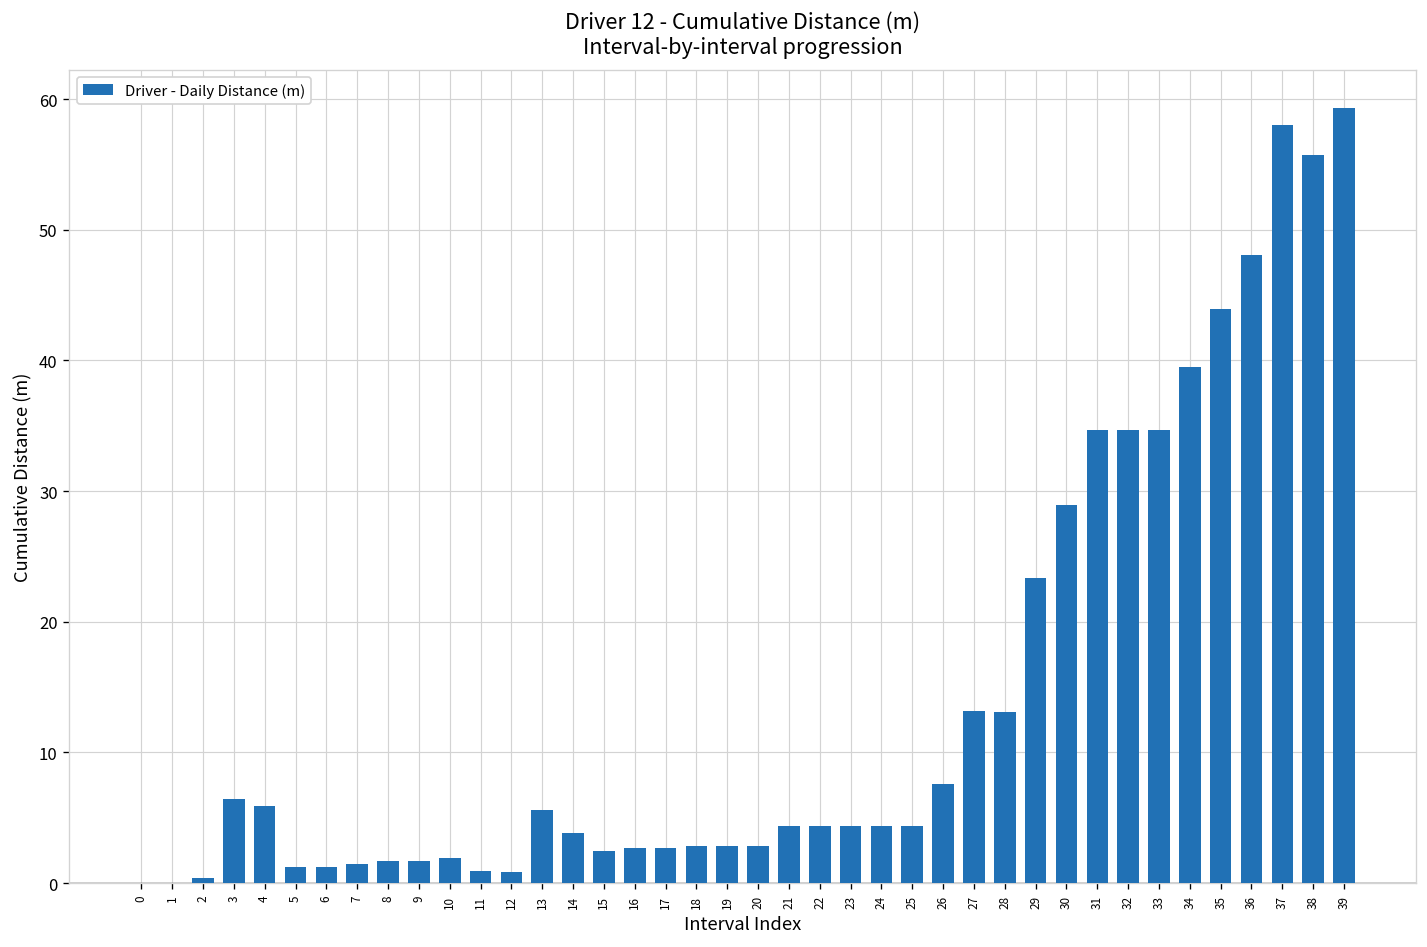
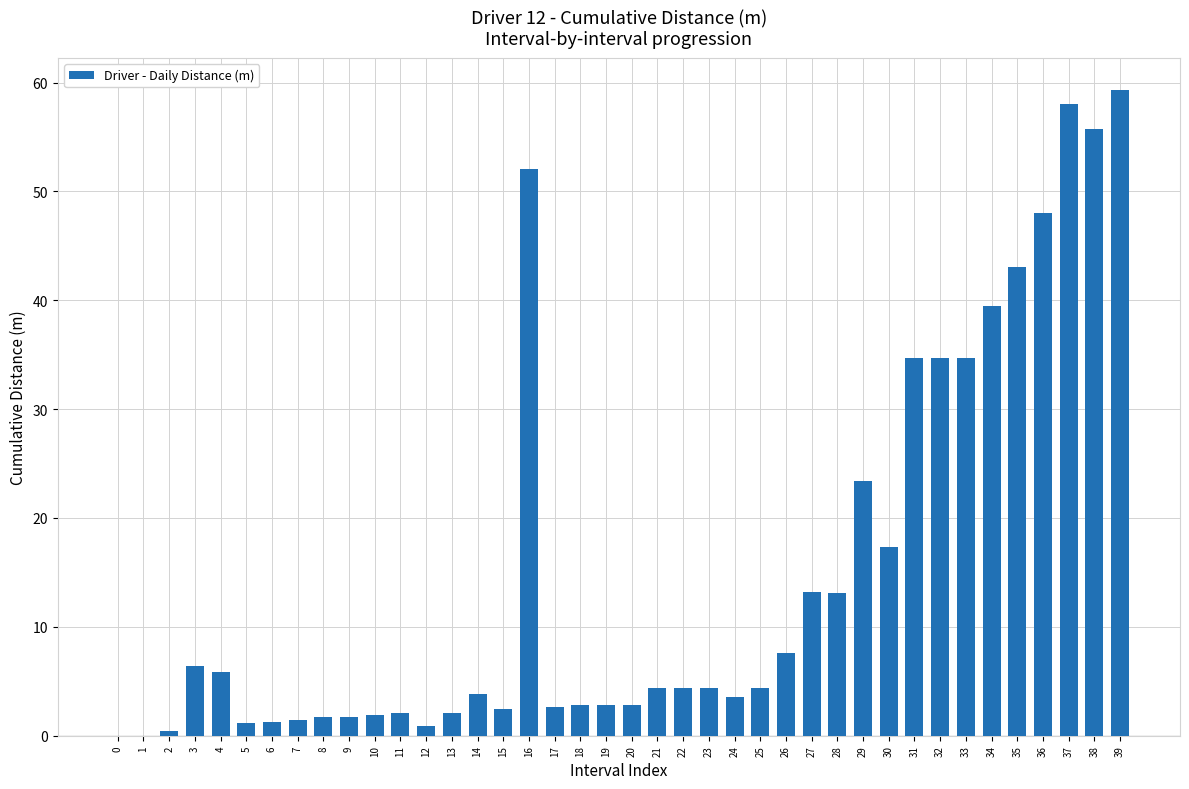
  {
    "0": 0.0,
    "1": 0.0,
    "2": 0.4,
    "3": 6.4,
    "4": 5.9,
    "5": 1.2,
    "6": 1.2,
    "7": 1.5,
    "8": 1.7,
    "9": 1.7,
    "10": 1.9,
-   "11": 0.9,
+   "11": 2.1,
    "12": 0.9,
-   "13": 5.6,
+   "13": 2.1,
    "14": 3.8,
    "15": 2.5,
-   "16": 2.7,
+   "16": 52.1,
    "17": 2.7,
    "18": 2.9,
    "19": 2.9,
    "20": 2.9,
    "21": 4.4,
    "22": 4.4,
    "23": 4.4,
-   "24": 4.4,
+   "24": 3.5,
    "25": 4.4,
    "26": 7.6,
    "27": 13.2,
    "28": 13.1,
    "29": 23.4,
-   "30": 29.0,
+   "30": 17.3,
    "31": 34.7,
    "32": 34.7,
    "33": 34.7,
    "34": 39.5,
-   "35": 43.9,
+   "35": 43.0,
    "36": 48.1,
    "37": 58.0,
    "38": 55.7,
    "39": 59.3
  }
